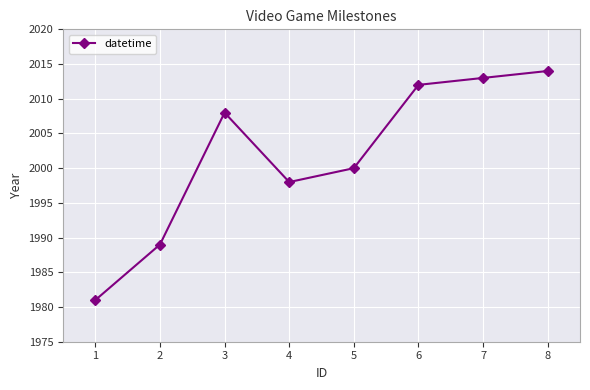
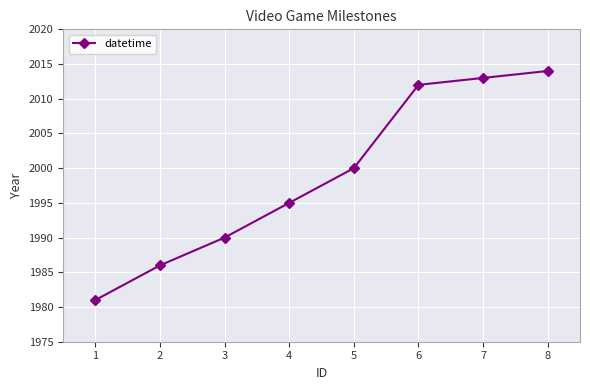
  {
    "1": 1981,
-   "2": 1989,
-   "3": 2008,
-   "4": 1998,
+   "2": 1986,
+   "3": 1990,
+   "4": 1995,
    "5": 2000,
    "6": 2012,
    "7": 2013,
    "8": 2014
  }
